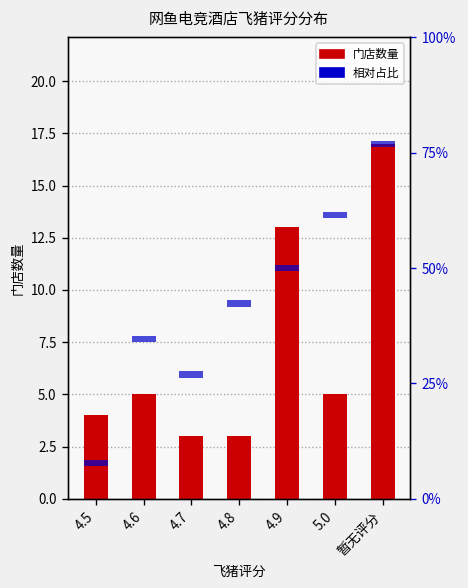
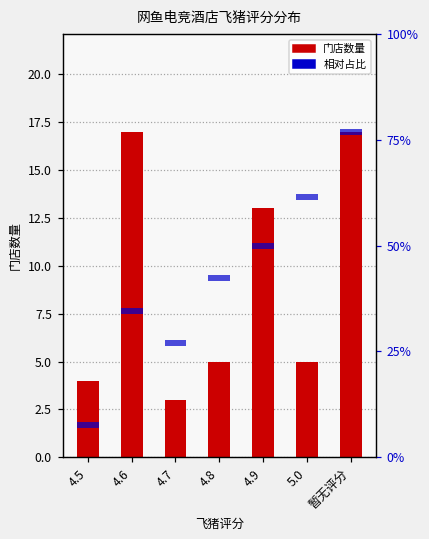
  {
    "门店数量": {
      "4.5": 4,
-     "4.6": 5,
+     "4.6": 17,
      "4.7": 3,
-     "4.8": 3,
+     "4.8": 5,
      "4.9": 13,
      "5.0": 5,
      "暂无评分": 17
    }
  }
